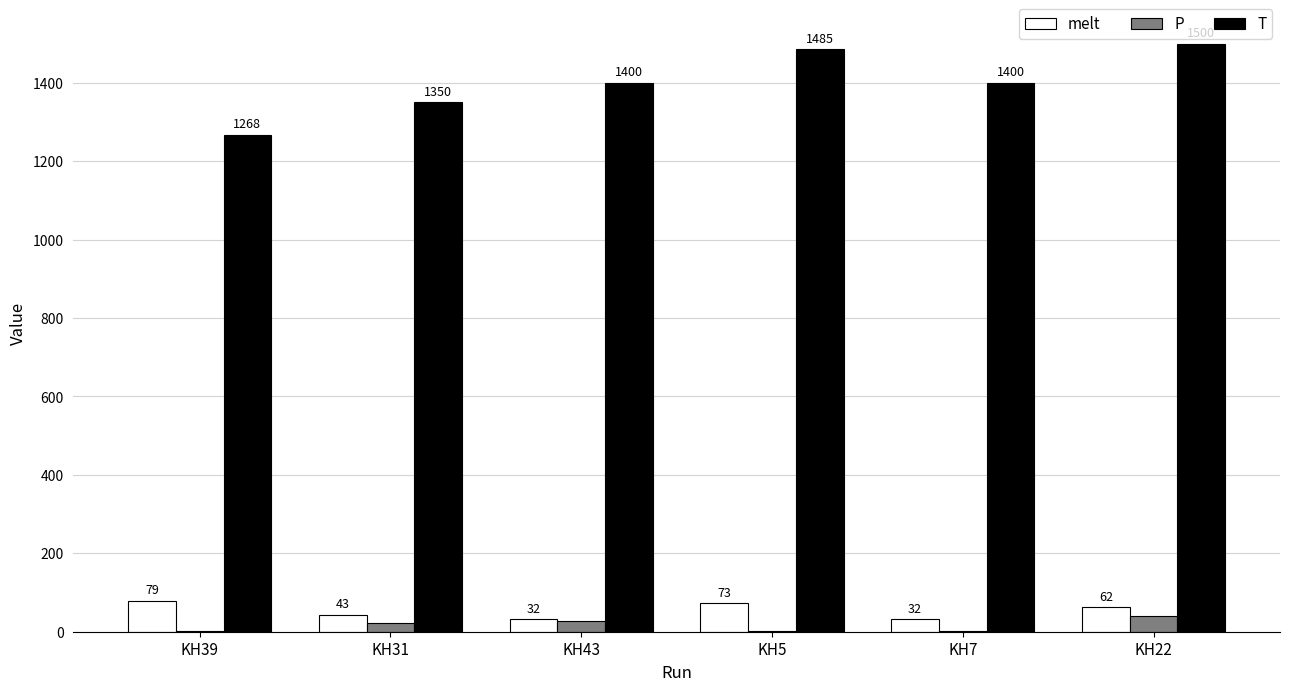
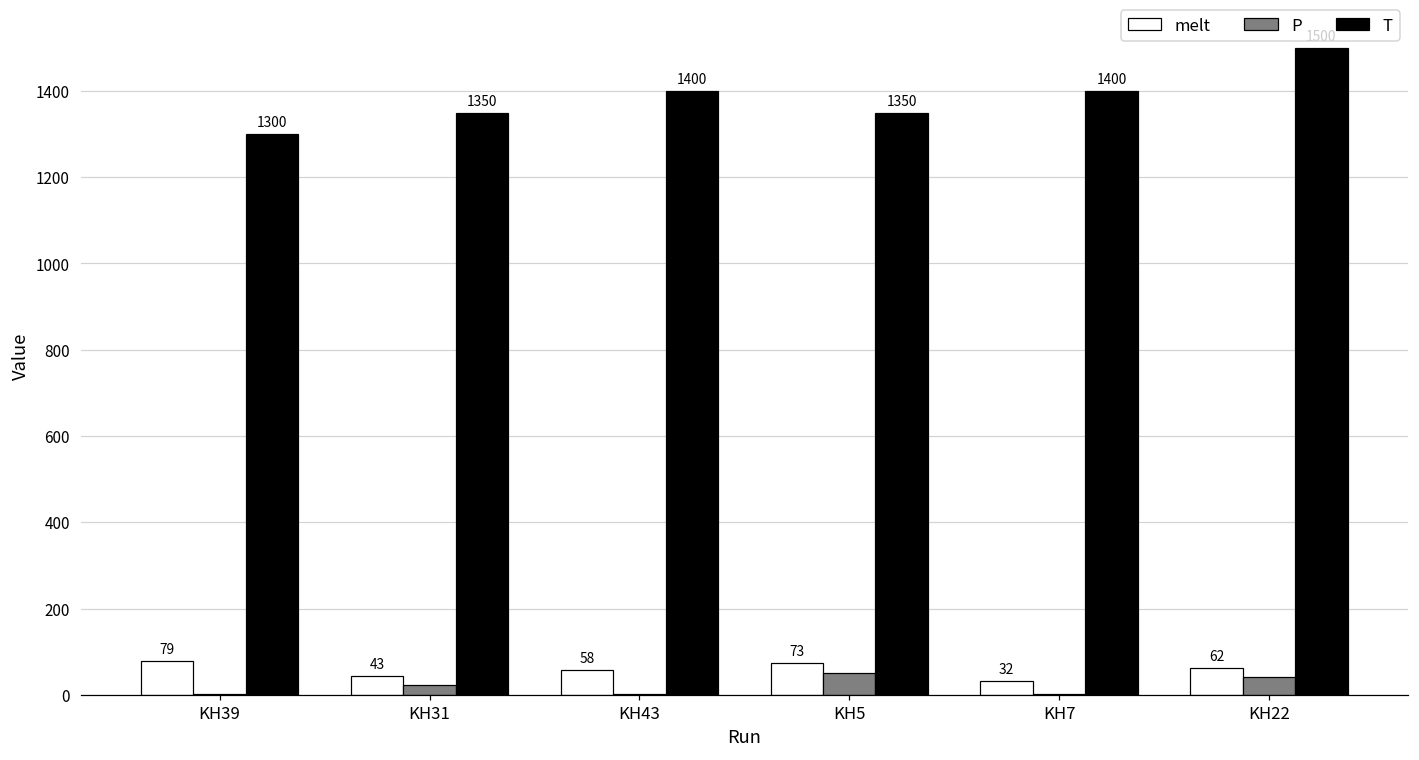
  {
    "melt": {
      "KH39": 79,
      "KH31": 43,
-     "KH43": 32,
+     "KH43": 58,
      "KH5": 73,
      "KH7": 32,
      "KH22": 62
    },
    "P": {
      "KH31": 20,
-     "KH43": 30,
-     "KH5": 0,
+     "KH43": 0,
+     "KH5": 50,
      "KH22": 40
    },
    "T": {
-     "KH39": 1268,
+     "KH39": 1300,
      "KH31": 1350,
      "KH43": 1400,
-     "KH5": 1485,
+     "KH5": 1350,
      "KH7": 1400
    }
  }
